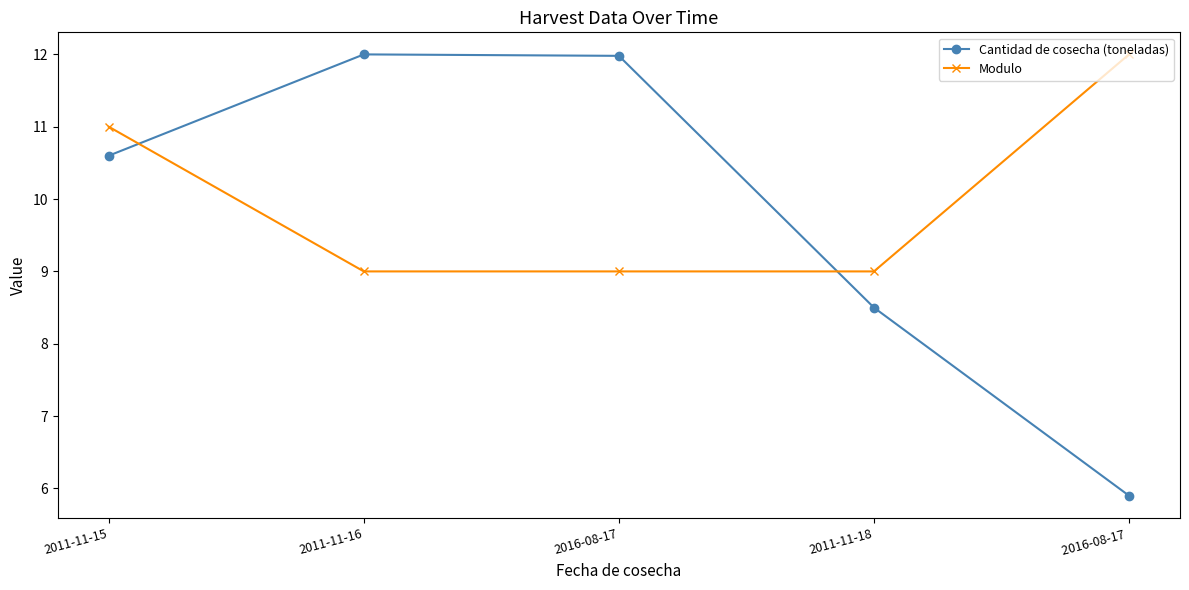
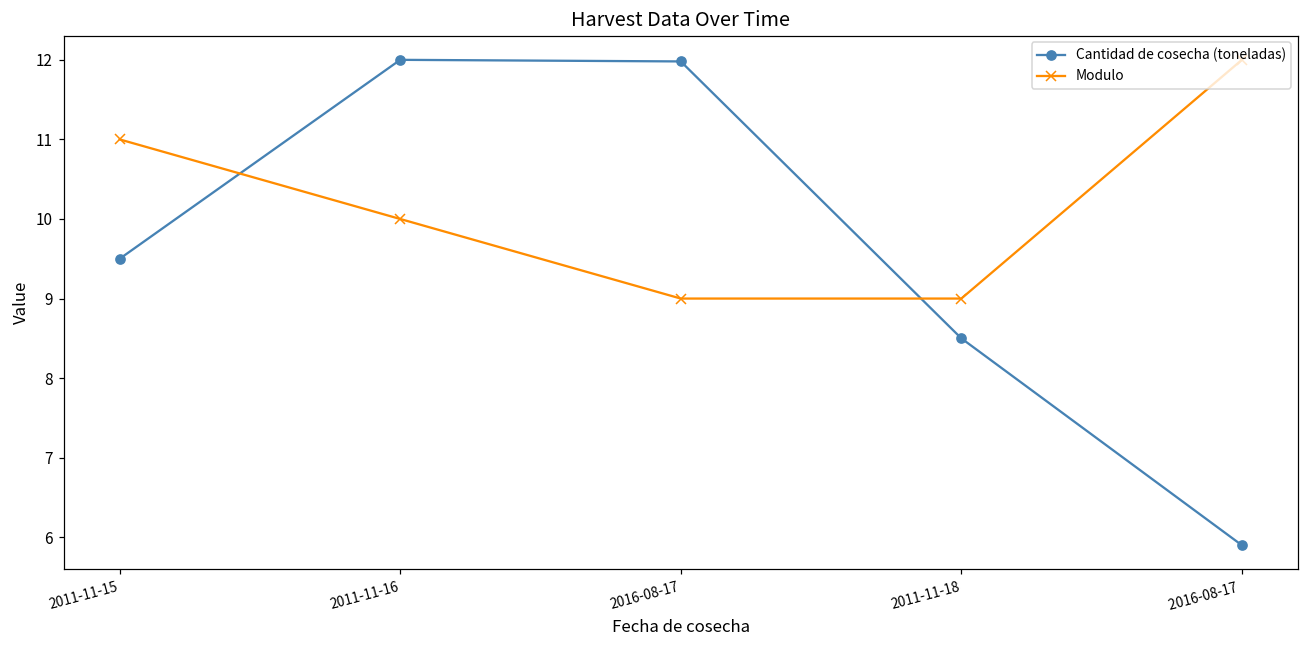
  {
    "Cantidad de cosecha (toneladas)": {
-     "2011-11-15": 10.6,
+     "2011-11-15": 9.5,
      "2011-11-16": 12.0,
      "2011-11-18": 8.5
    },
    "Modulo": {
      "2011-11-15": 11,
-     "2011-11-16": 9,
+     "2011-11-16": 10,
      "2011-11-18": 9
    }
  }
